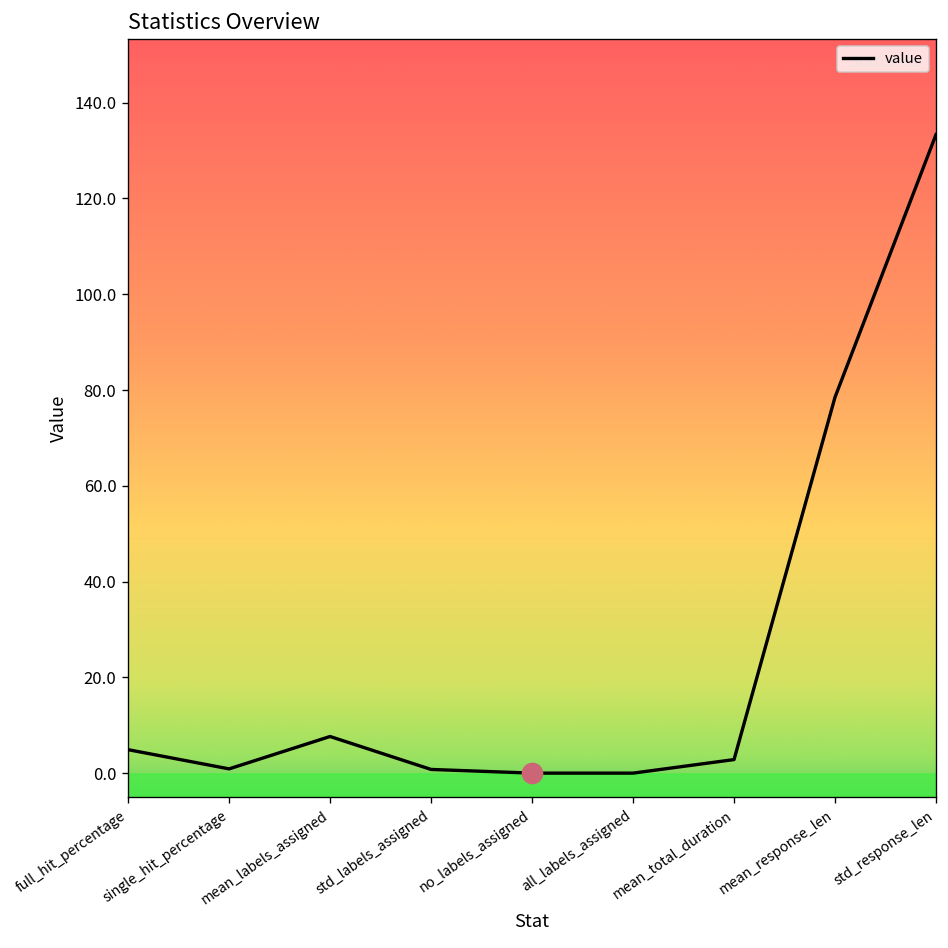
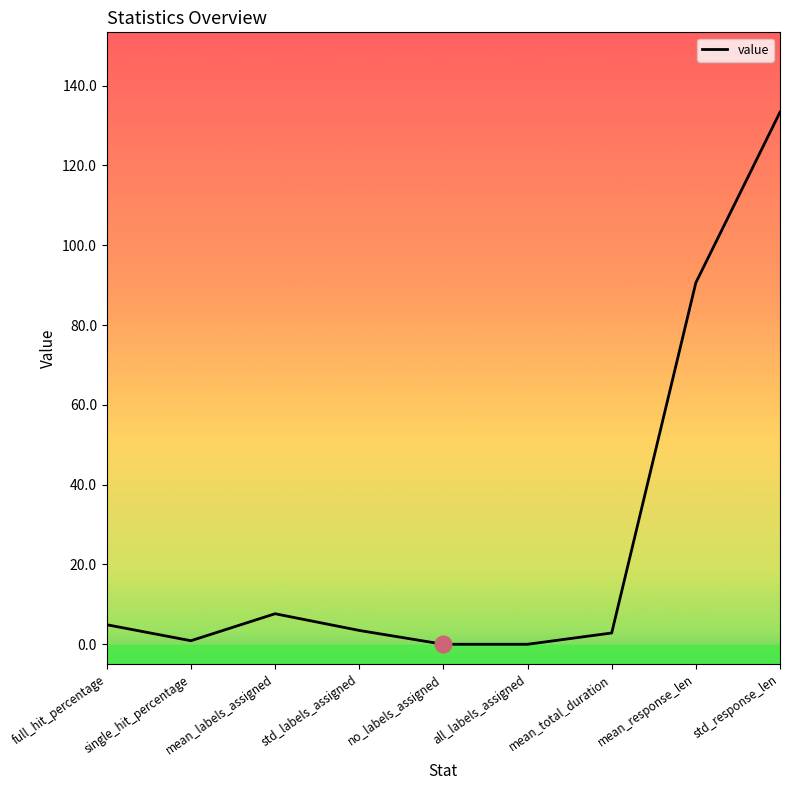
  {
    "value": {
      "full_hit_percentage": 5,
      "single_hit_percentage": 1,
      "mean_labels_assigned": 8,
-     "std_labels_assigned": 1,
+     "std_labels_assigned": 3,
      "all_labels_assigned": 0,
      "mean_total_duration": 3,
-     "mean_response_len": 79,
+     "mean_response_len": 91,
      "std_response_len": 133
    }
  }
